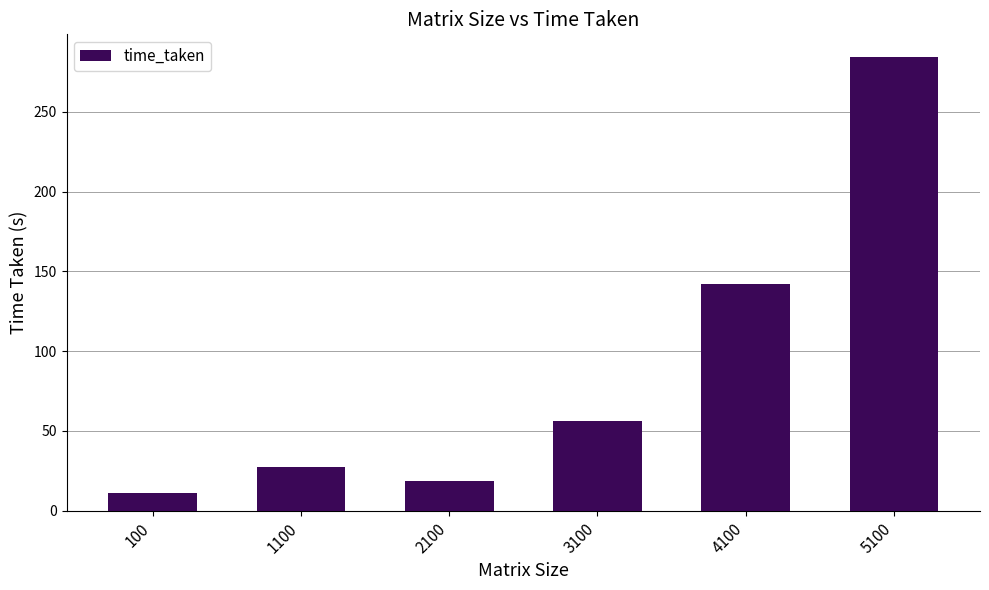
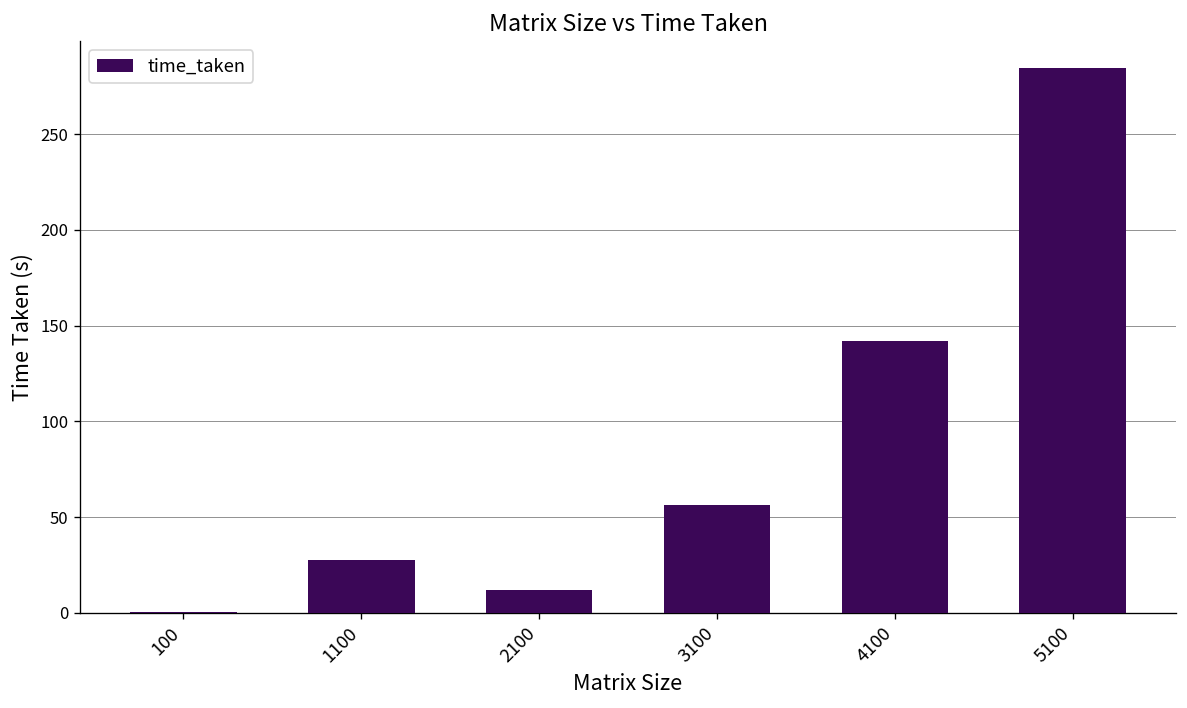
  {
-   "100": 11,
+   "100": 0,
    "1100": 28,
-   "2100": 19,
+   "2100": 12,
    "3100": 56,
    "4100": 142,
    "5100": 284
  }
